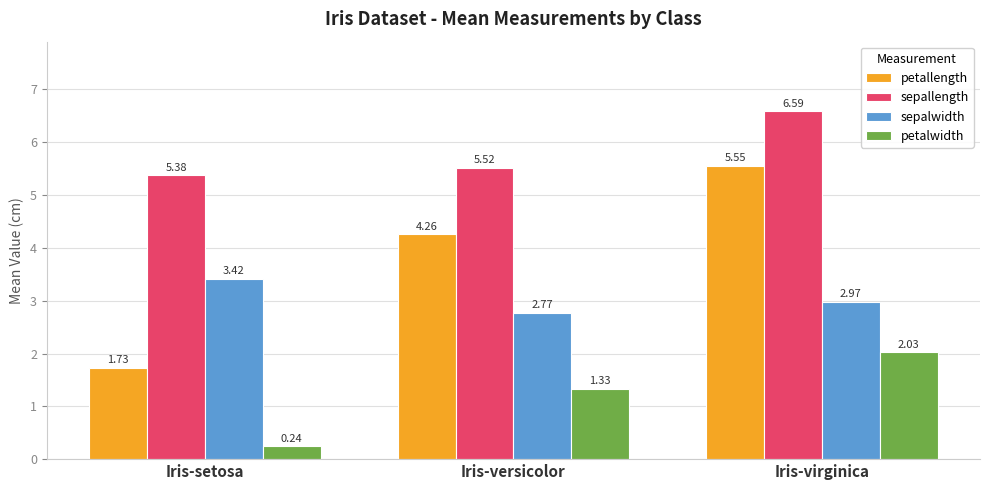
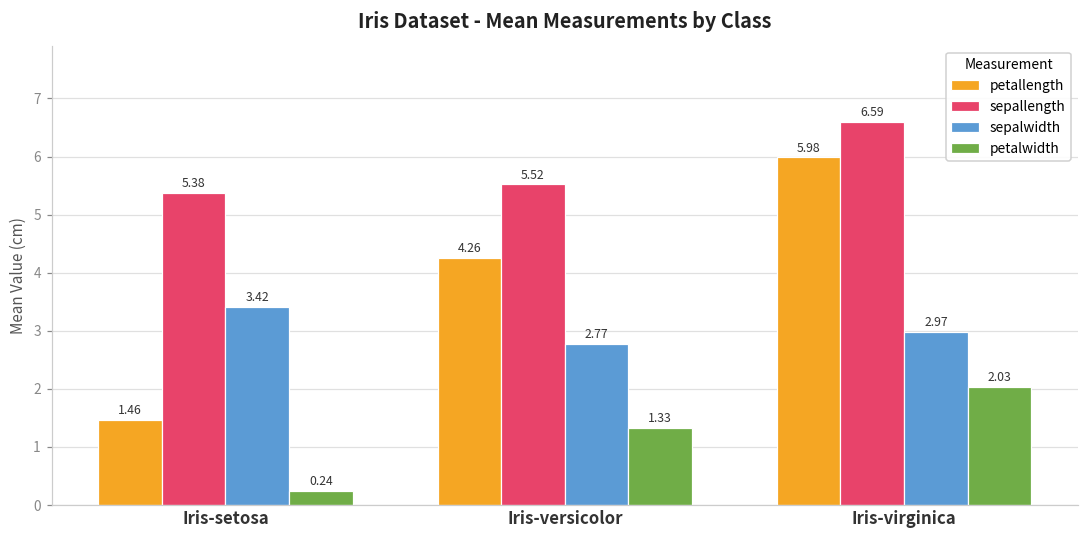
  {
    "petallength": {
-     "Iris-setosa": 1.73,
+     "Iris-setosa": 1.46,
      "Iris-versicolor": 4.26,
-     "Iris-virginica": 5.55
+     "Iris-virginica": 5.98
    },
    "sepallength": {
      "Iris-setosa": 5.38,
      "Iris-versicolor": 5.52,
      "Iris-virginica": 6.59
    },
    "sepalwidth": {
      "Iris-setosa": 3.42,
      "Iris-versicolor": 2.77,
      "Iris-virginica": 2.97
    },
    "petalwidth": {
      "Iris-setosa": 0.24,
      "Iris-versicolor": 1.33,
      "Iris-virginica": 2.03
    }
  }
